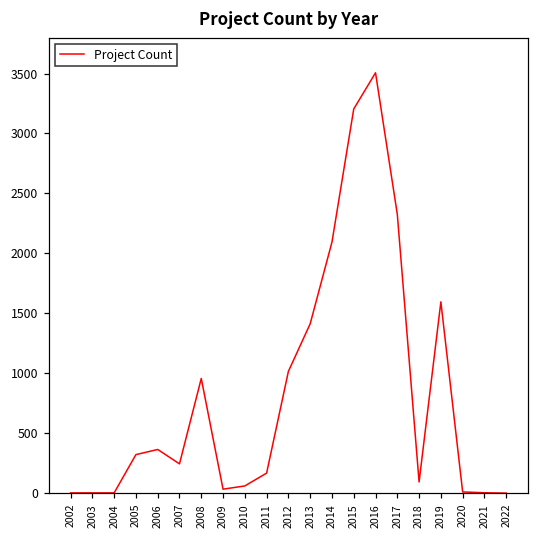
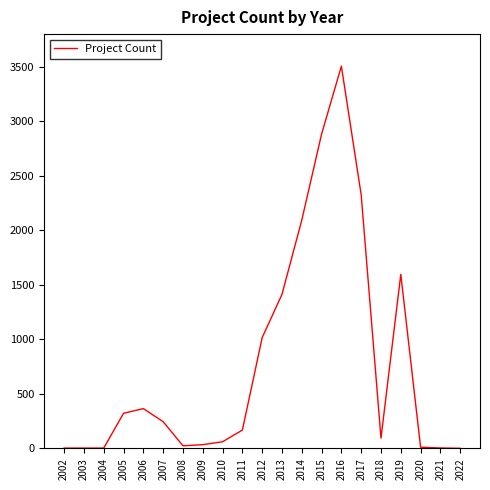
  {
    "2002": 0,
    "2003": 0,
    "2004": 0,
    "2005": 320,
    "2006": 370,
    "2007": 250,
-   "2008": 960,
+   "2008": 20,
    "2009": 30,
    "2010": 60,
    "2011": 170,
    "2012": 1020,
    "2013": 1410,
    "2014": 2090,
-   "2015": 3200,
+   "2015": 2880,
    "2016": 3510,
    "2017": 2330,
    "2018": 90,
    "2019": 1600,
    "2020": 10,
    "2021": 0,
    "2022": 0
  }
